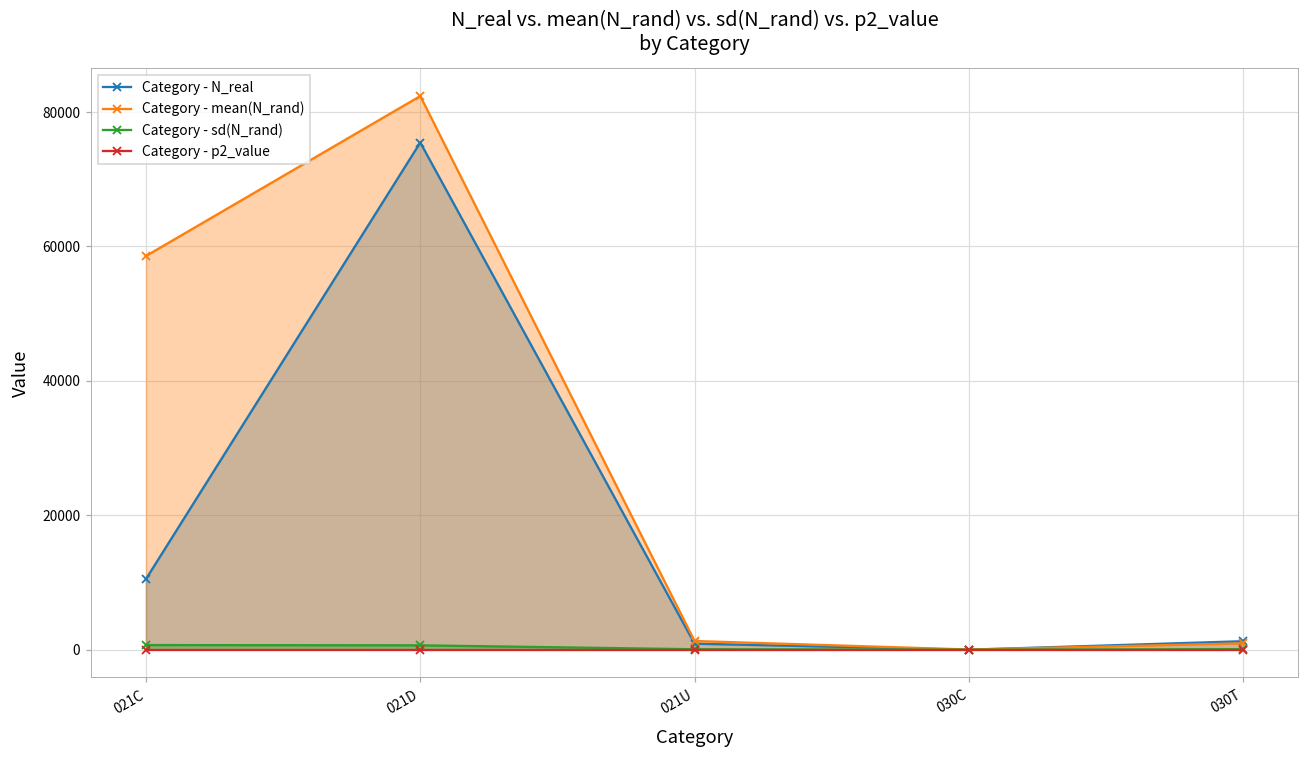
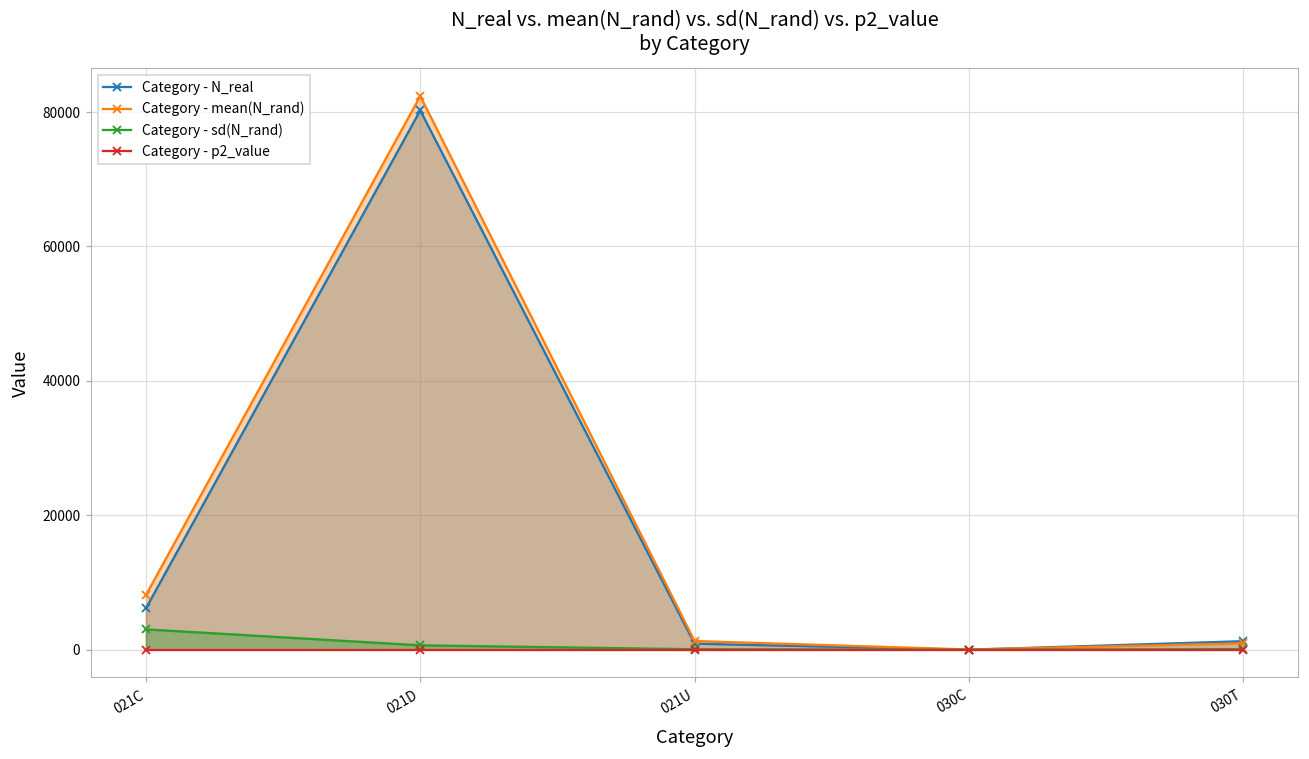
  {
    "Category - N_real": {
-     "021C": 11000,
-     "021D": 75000
+     "021C": 6000,
+     "021D": 80000
    },
    "Category - mean(N_rand)": {
-     "021C": 59000,
+     "021C": 8000,
      "021D": 82000
    },
    "Category - sd(N_rand)": {
-     "021C": 1000,
+     "021C": 3000,
      "021D": 1000
    },
    "Category - p2_value": {
      "021C": 0,
      "021D": 0
    }
  }
